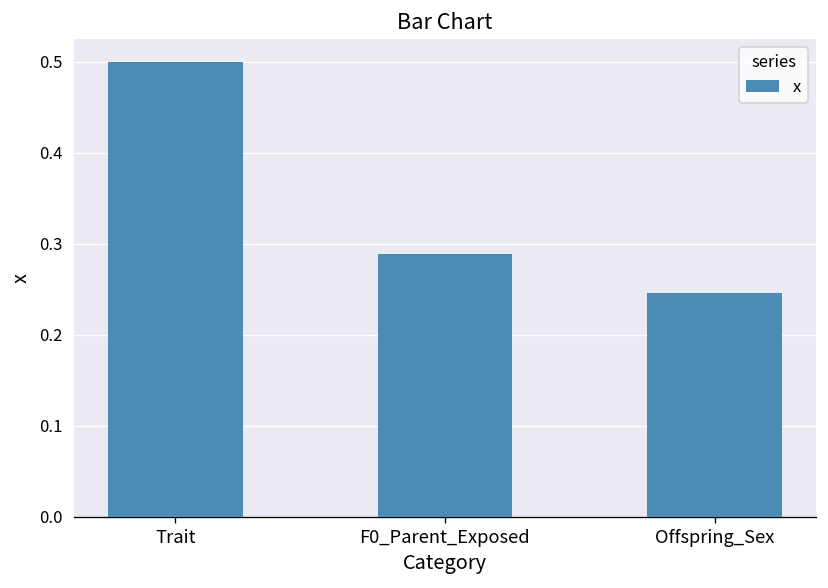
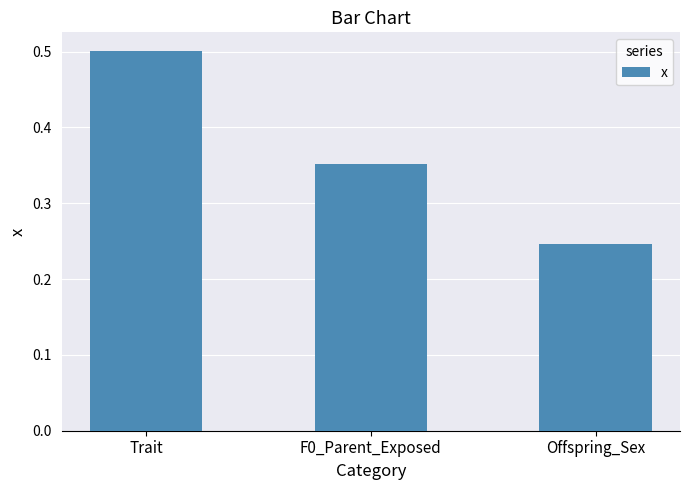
  {
    "Trait": 0.50,
-   "F0_Parent_Exposed": 0.29,
+   "F0_Parent_Exposed": 0.35,
    "Offspring_Sex": 0.25
  }
